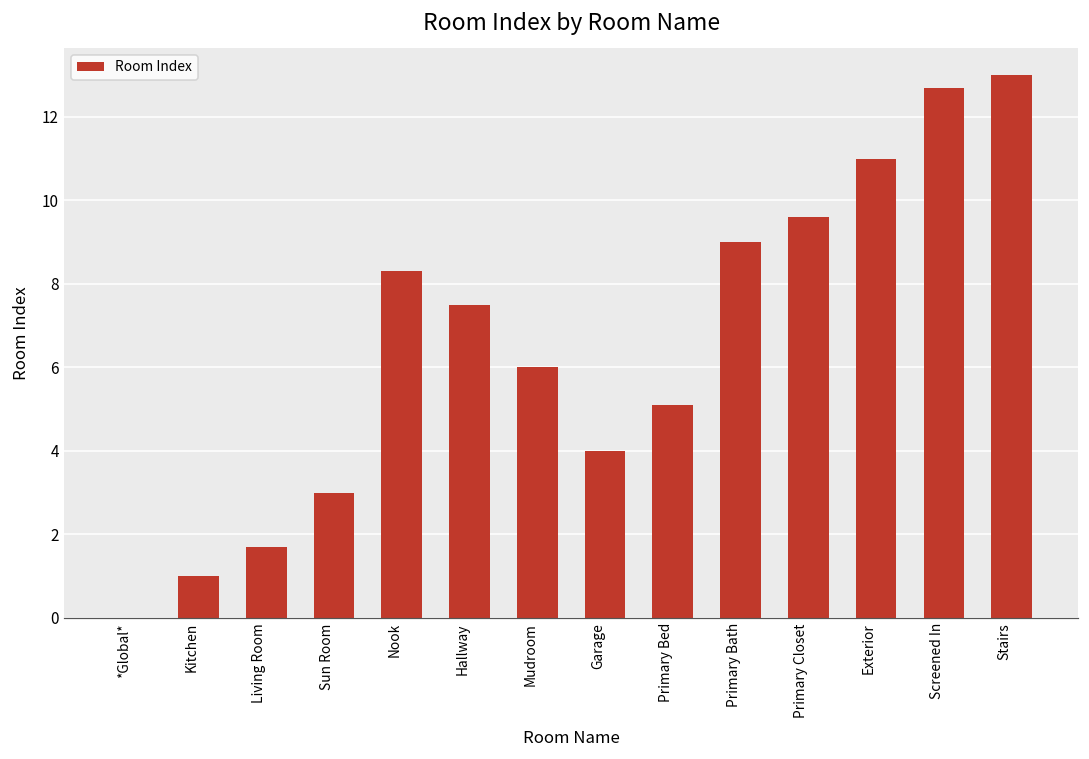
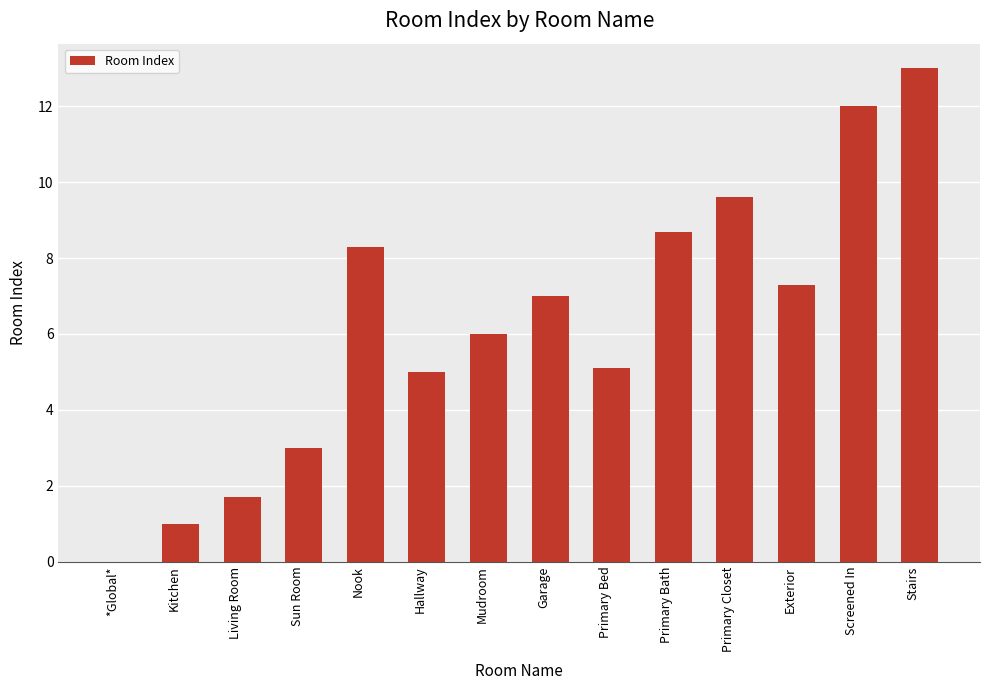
  {
    "*Global*": 0.0,
    "Kitchen": 1.0,
    "Living Room": 1.7,
    "Sun Room": 3.0,
    "Nook": 8.3,
-   "Hallway": 7.5,
+   "Hallway": 5.0,
    "Mudroom": 6.0,
-   "Garage": 4,
+   "Garage": 7,
    "Primary Bed": 5.1,
-   "Primary Bath": 9.0,
+   "Primary Bath": 8.7,
    "Primary Closet": 9.6,
-   "Exterior": 11.0,
-   "Screened In": 12.7,
+   "Exterior": 7.3,
+   "Screened In": 12.0,
    "Stairs": 13.0
  }
